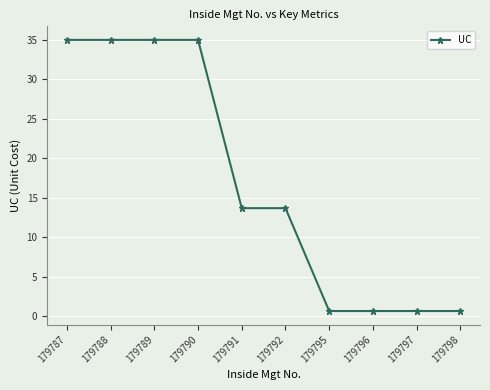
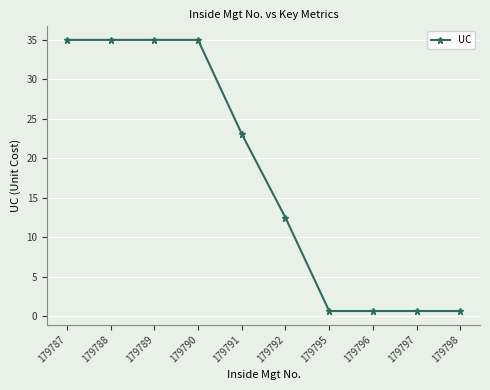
  {
    "179787": 35,
    "179788": 35,
    "179789": 35,
    "179790": 35,
-   "179791": 14,
-   "179792": 14,
+   "179791": 23,
+   "179792": 13,
    "179795": 1,
    "179796": 1,
    "179797": 1,
    "179798": 1
  }
